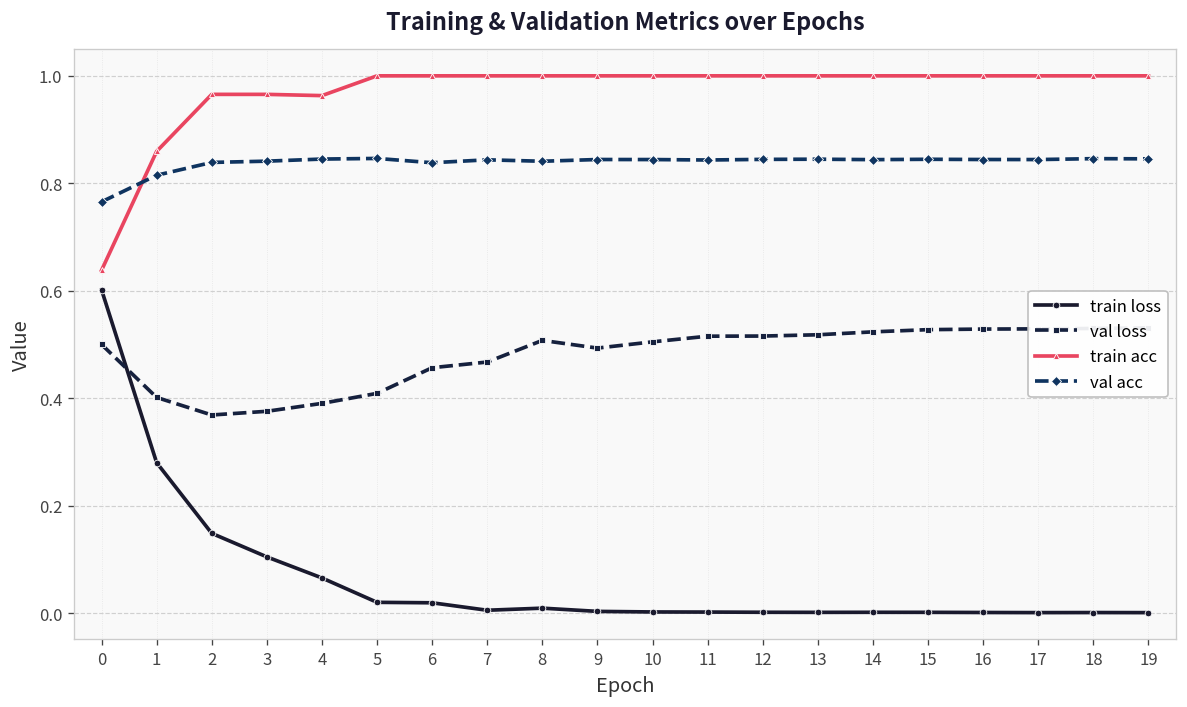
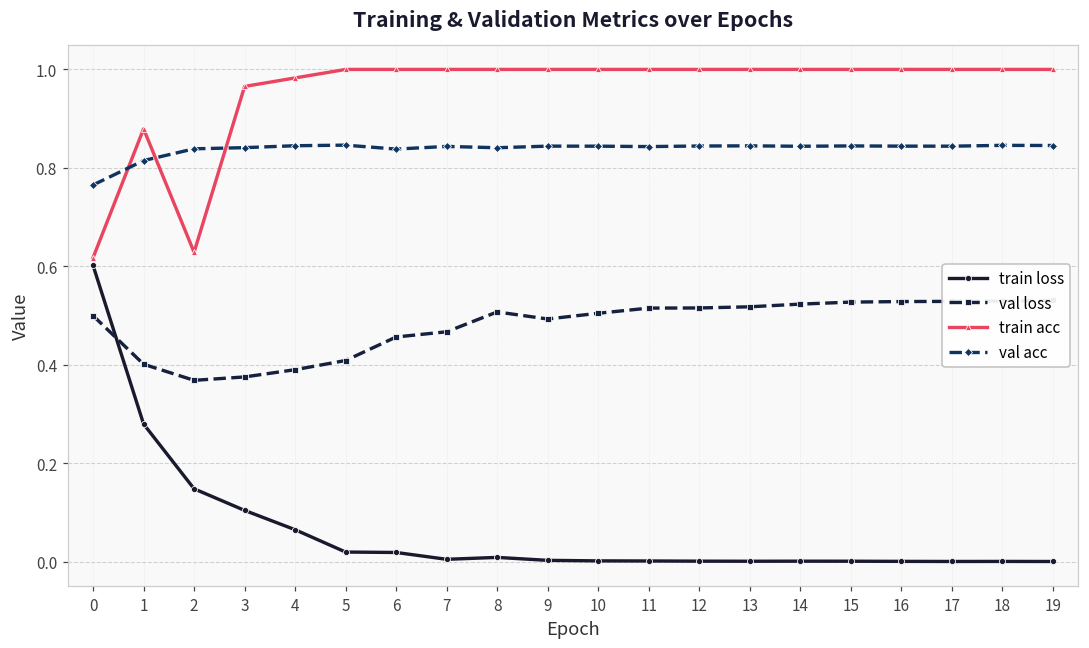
  {
    "train acc": {
-     "0": 0.64,
-     "1": 0.86,
-     "2": 0.97,
+     "0": 0.62,
+     "1": 0.88,
+     "2": 0.63,
      "3": 0.97,
-     "4": 0.96,
+     "4": 0.98,
      "5": 1.00,
      "6": 1.00,
      "7": 1.00,
      "8": 1.00,
      "9": 1.00,
      "10": 1.00,
      "11": 1.00,
      "12": 1.00,
      "13": 1.00,
      "14": 1.00,
      "15": 1.00,
      "16": 1.00,
      "17": 1.00,
      "18": 1.00,
      "19": 1.00
    }
  }
